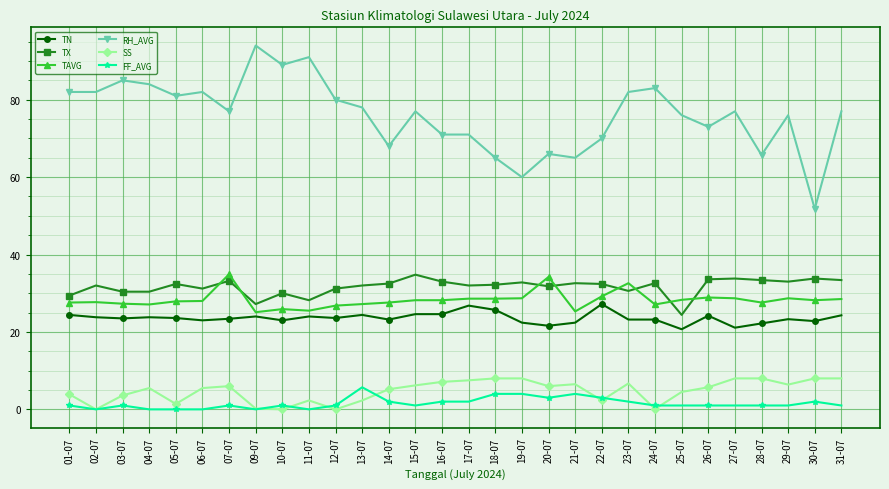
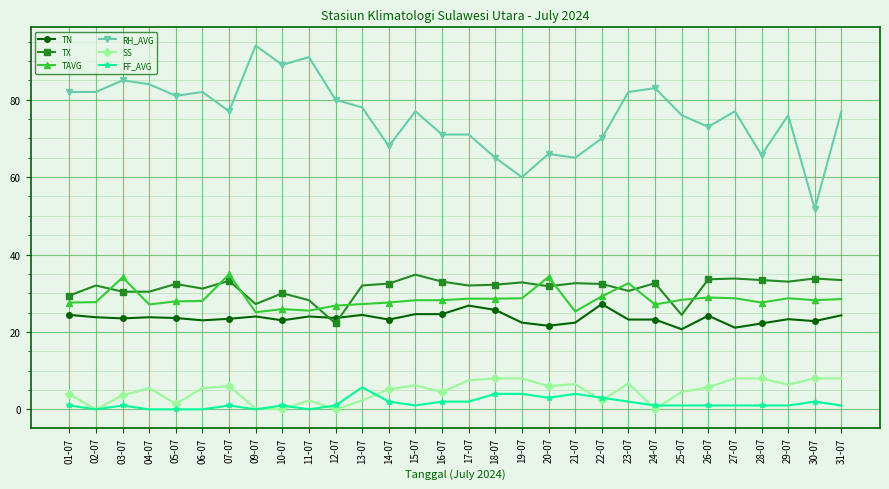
  {
    "TN": {
      "01-07": 24,
      "02-07": 24,
      "03-07": 24,
      "04-07": 24,
      "05-07": 24,
      "06-07": 23,
      "07-07": 23,
      "09-07": 24,
      "10-07": 23,
      "11-07": 24,
      "12-07": 24,
      "13-07": 24,
      "14-07": 23,
      "15-07": 25,
      "16-07": 25,
      "17-07": 27,
      "18-07": 26,
      "19-07": 22,
      "20-07": 22,
      "21-07": 22,
      "22-07": 27,
      "23-07": 23,
      "24-07": 23,
      "25-07": 21,
      "26-07": 24,
      "27-07": 21,
      "28-07": 22,
      "29-07": 23,
      "30-07": 23,
      "31-07": 24
    },
    "TX": {
      "01-07": 29,
      "02-07": 32,
      "03-07": 30,
      "04-07": 30,
      "05-07": 32,
      "06-07": 31,
      "07-07": 33,
      "09-07": 27,
      "10-07": 30,
      "11-07": 28,
-     "12-07": 31,
+     "12-07": 22,
      "13-07": 32,
      "14-07": 33,
      "15-07": 35,
      "16-07": 33,
      "17-07": 32,
      "18-07": 32,
      "19-07": 33,
      "20-07": 32,
      "21-07": 33,
      "22-07": 32,
      "23-07": 31,
      "24-07": 33,
      "25-07": 24,
      "26-07": 34,
      "27-07": 34,
      "28-07": 33,
      "29-07": 33,
      "30-07": 34,
      "31-07": 33
    },
    "TAVG": {
      "01-07": 28,
      "02-07": 28,
-     "03-07": 27,
+     "03-07": 34,
      "04-07": 27,
      "05-07": 28,
      "06-07": 28,
      "07-07": 35,
      "09-07": 25,
      "10-07": 26,
      "11-07": 26,
      "12-07": 27,
      "13-07": 27,
      "14-07": 28,
      "15-07": 28,
      "16-07": 28,
      "17-07": 29,
      "18-07": 29,
      "19-07": 29,
      "20-07": 34,
      "21-07": 25,
      "22-07": 29,
      "23-07": 33,
      "24-07": 27,
      "25-07": 28,
      "26-07": 29,
      "27-07": 29,
      "28-07": 28,
      "29-07": 29,
      "30-07": 28,
      "31-07": 29
    },
    "RH_AVG": {
      "01-07": 82,
      "02-07": 82,
      "03-07": 85,
      "04-07": 84,
      "05-07": 81,
      "06-07": 82,
      "07-07": 77,
      "09-07": 94,
      "10-07": 89,
      "11-07": 91,
      "12-07": 80,
      "13-07": 78,
      "14-07": 68,
      "15-07": 77,
      "16-07": 71,
      "17-07": 71,
      "18-07": 65,
      "19-07": 60,
      "20-07": 66,
      "21-07": 65,
      "22-07": 70,
      "23-07": 82,
      "24-07": 83,
      "25-07": 76,
      "26-07": 73,
      "27-07": 77,
      "28-07": 66,
      "29-07": 76,
      "30-07": 52,
      "31-07": 77
    },
    "SS": {
      "01-07": 4,
      "03-07": 4,
      "04-07": 6,
      "05-07": 1,
      "06-07": 6,
      "07-07": 6,
      "10-07": 0,
      "11-07": 2,
      "12-07": 0,
      "13-07": 2,
      "14-07": 5,
      "15-07": 6,
-     "16-07": 7,
+     "16-07": 5,
      "17-07": 8,
      "18-07": 8,
      "19-07": 8,
      "20-07": 6,
      "21-07": 7,
      "22-07": 2,
      "23-07": 7,
      "24-07": 0,
      "25-07": 5,
      "26-07": 6,
      "27-07": 8,
      "28-07": 8,
      "29-07": 6,
      "30-07": 8,
      "31-07": 8
    },
    "FF_AVG": {
      "01-07": 1,
      "03-07": 1,
      "04-07": 0,
      "05-07": 0,
      "06-07": 0,
      "07-07": 1,
      "10-07": 1,
      "11-07": 0,
      "12-07": 1,
      "13-07": 6,
      "14-07": 2,
      "15-07": 1,
      "16-07": 2,
      "17-07": 2,
      "18-07": 4,
      "19-07": 4,
      "20-07": 3,
      "21-07": 4,
      "22-07": 3,
      "23-07": 2,
      "24-07": 1,
      "25-07": 1,
      "26-07": 1,
      "27-07": 1,
      "28-07": 1,
      "29-07": 1,
      "30-07": 2,
      "31-07": 1
    }
  }
